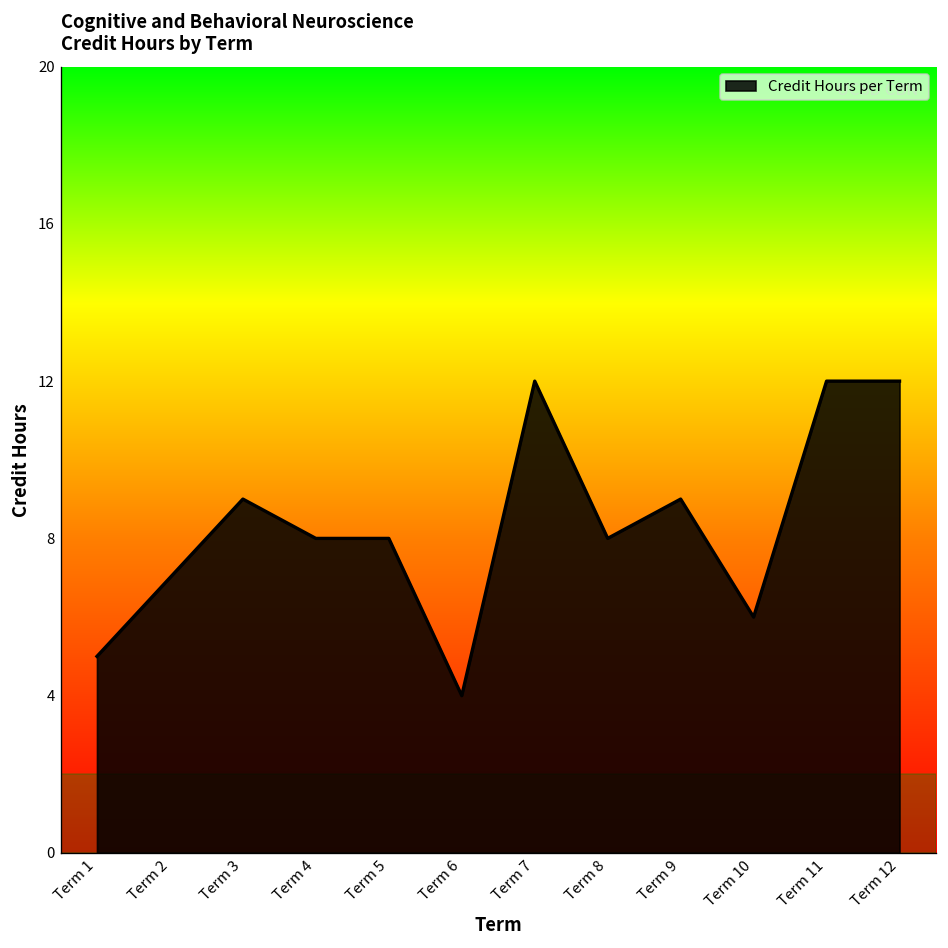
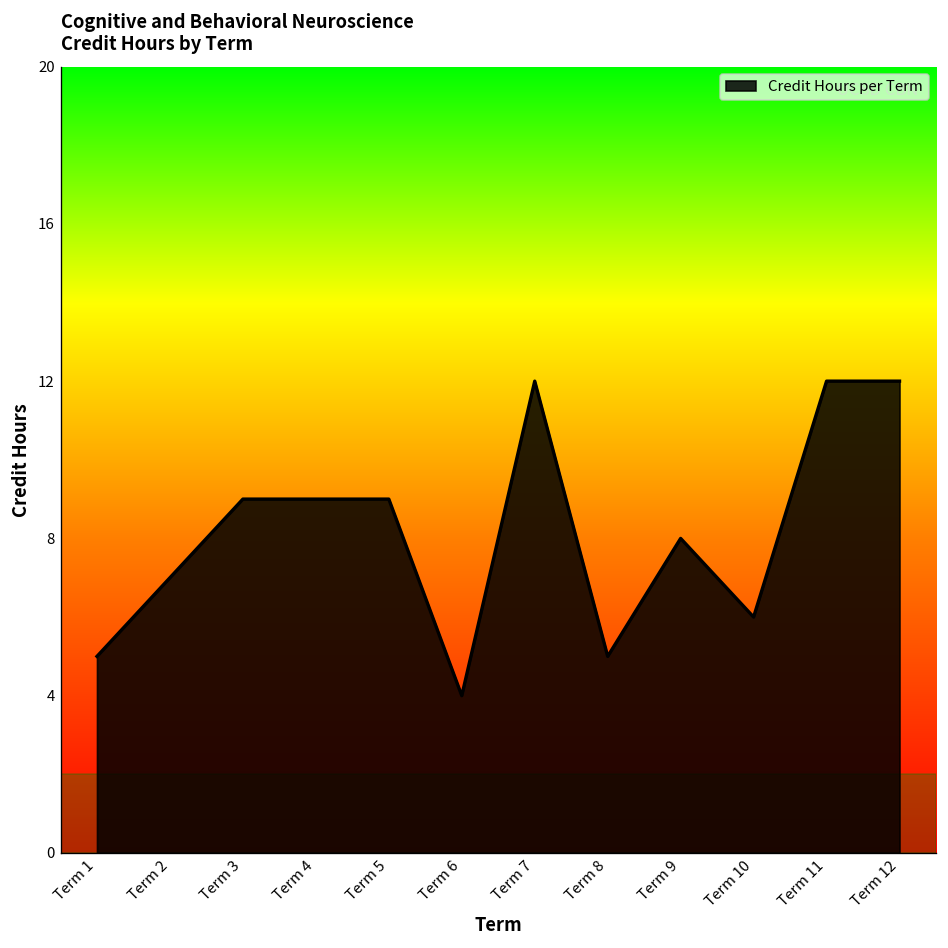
  {
    "Term 1": 5,
    "Term 2": 7,
    "Term 3": 9,
-   "Term 4": 8,
-   "Term 5": 8,
+   "Term 4": 9,
+   "Term 5": 9,
    "Term 6": 4,
    "Term 7": 12,
-   "Term 8": 8,
-   "Term 9": 9,
+   "Term 8": 5,
+   "Term 9": 8,
    "Term 10": 6,
    "Term 11": 12,
    "Term 12": 12
  }
